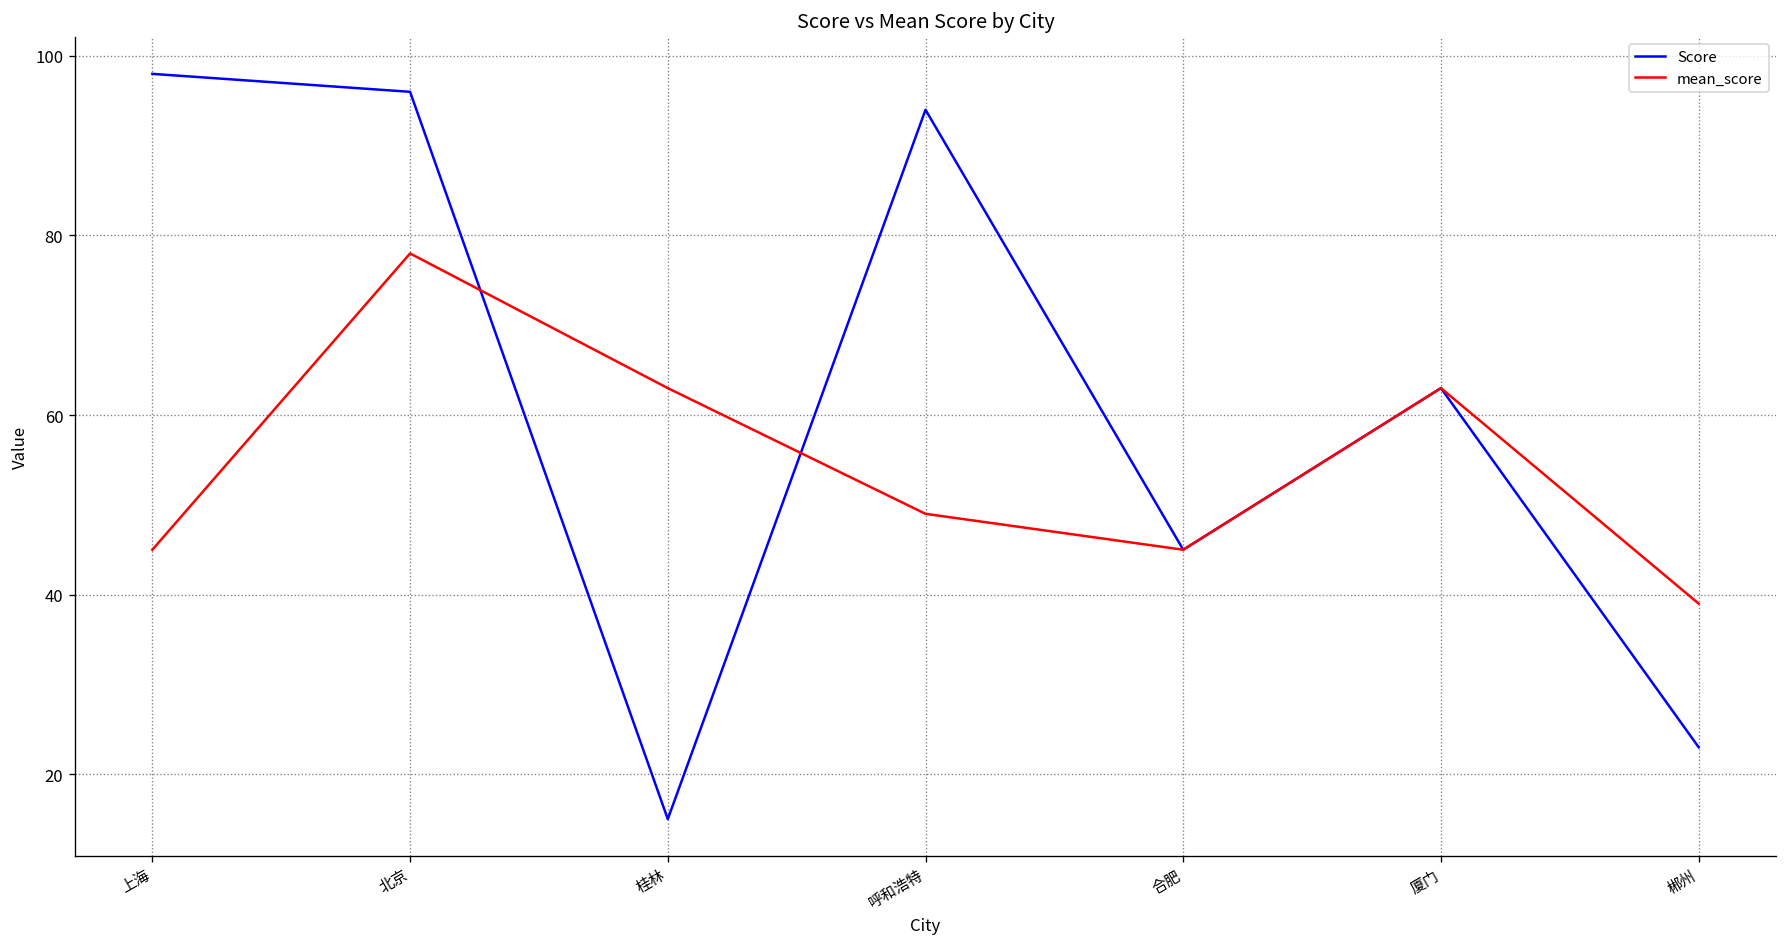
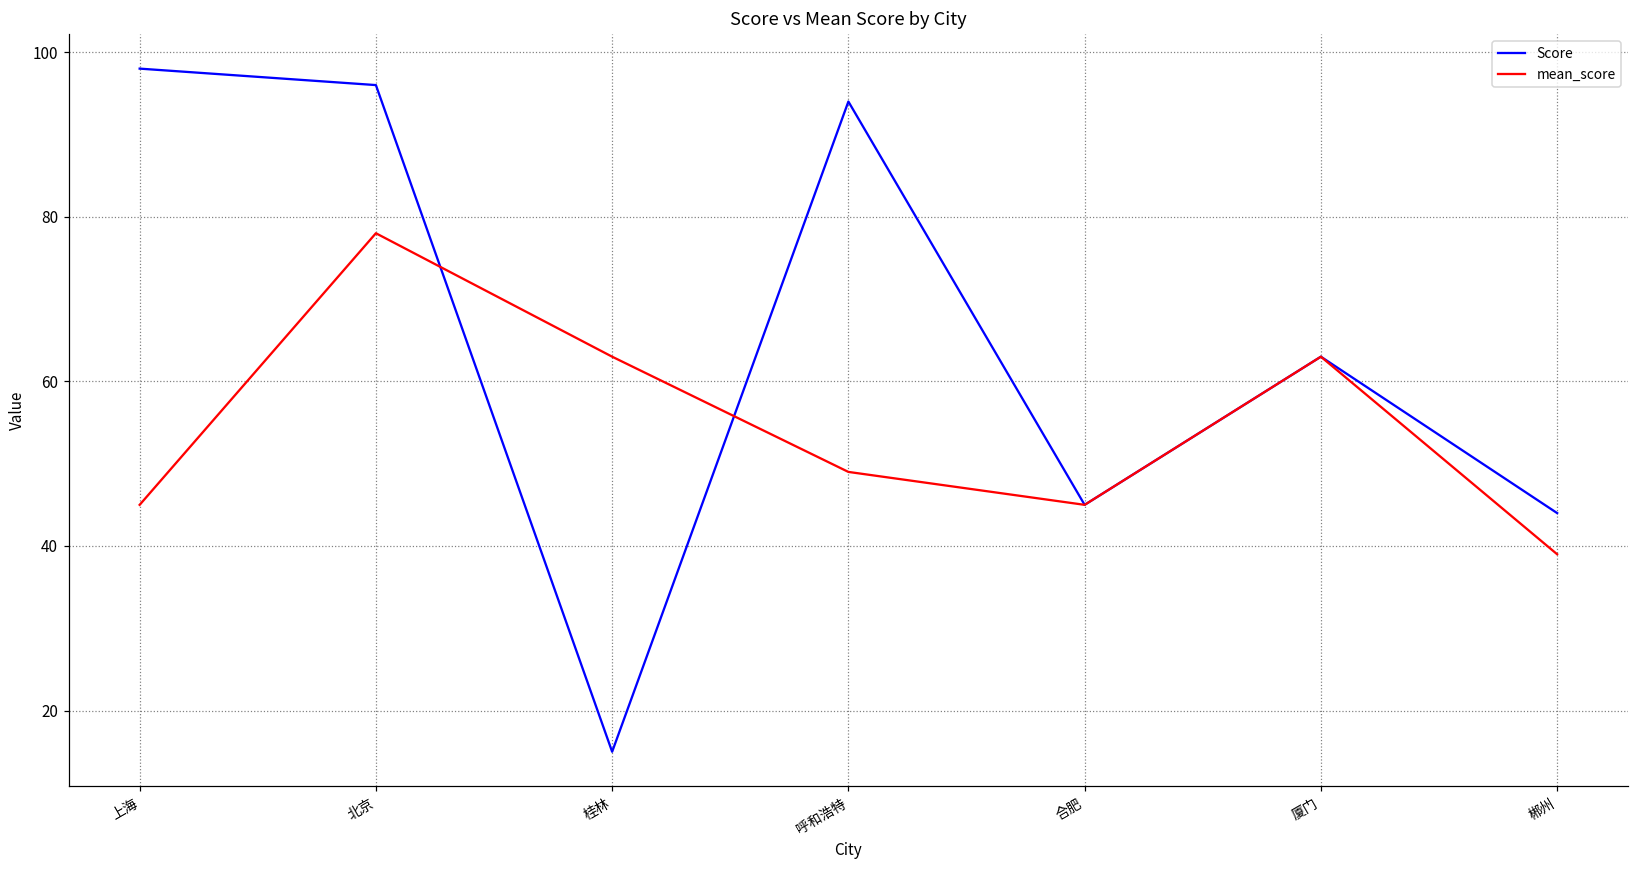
  {
    "Score": {
      "上海": 98,
      "北京": 96,
      "桂林": 15,
      "呼和浩特": 94,
-     "郴州": 23
+     "郴州": 44
    },
    "mean_score": {
      "上海": 45,
      "北京": 78,
      "桂林": 63,
      "呼和浩特": 49,
      "郴州": 39
    }
  }
